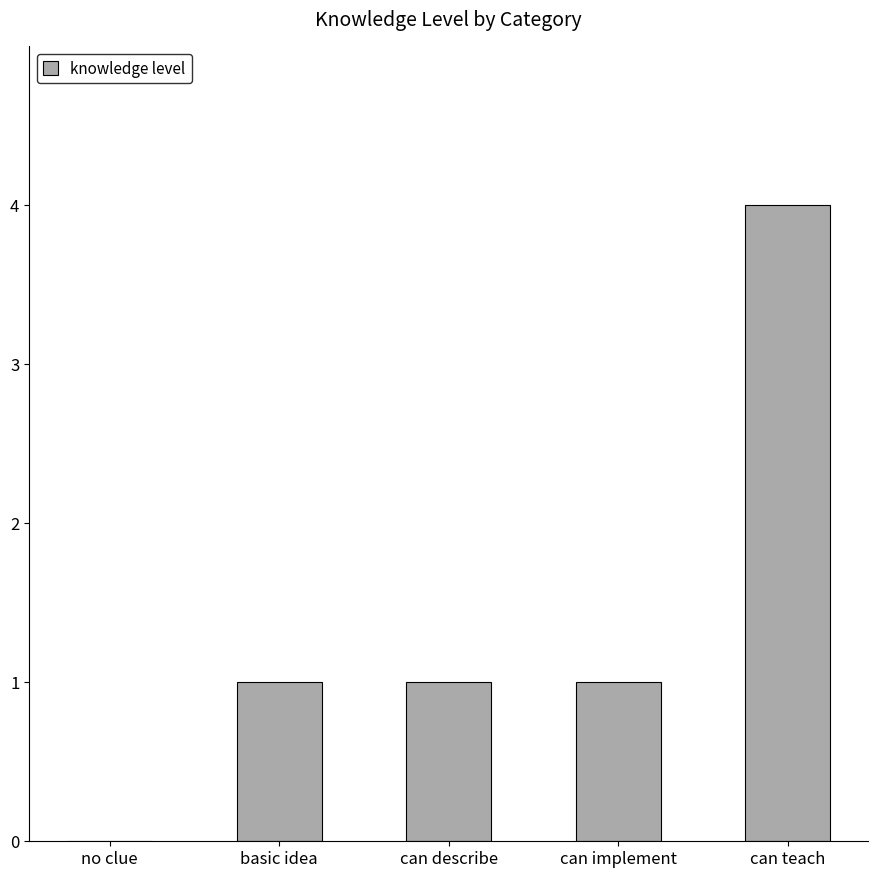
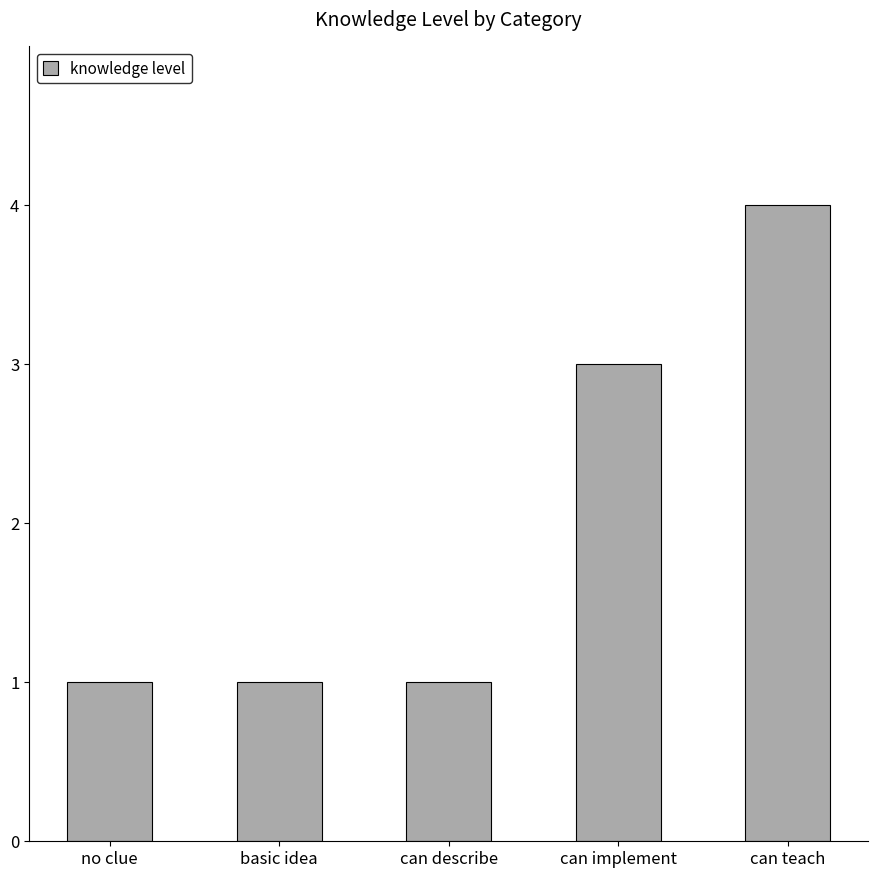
  {
-   "no clue": 0,
+   "no clue": 1,
    "basic idea": 1,
    "can describe": 1,
-   "can implement": 1,
+   "can implement": 3,
    "can teach": 4
  }
